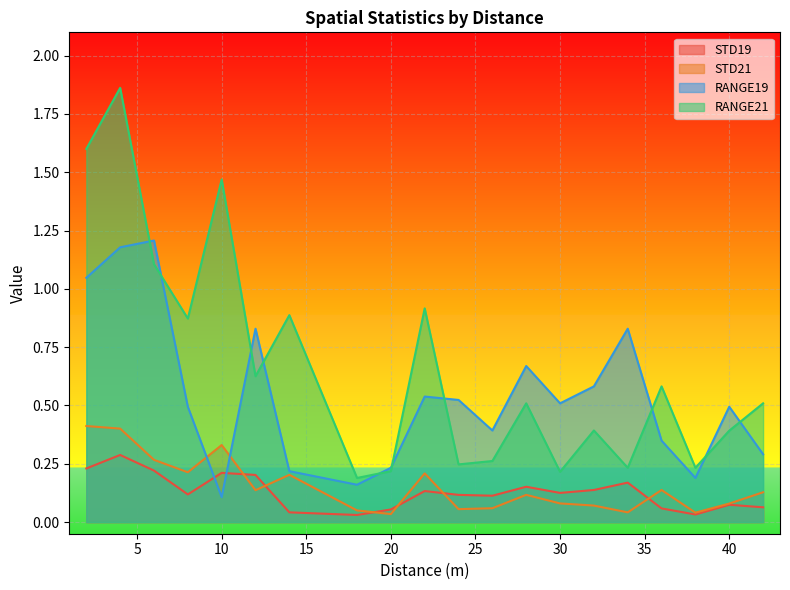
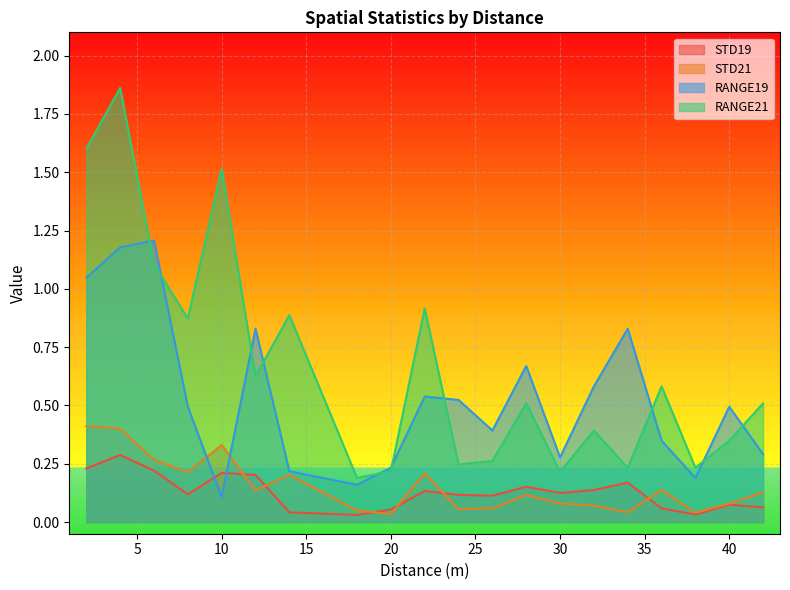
  {
    "RANGE19": {
      "10": 0.11,
      "20": 0.23,
-     "30": 0.51,
+     "30": 0.28,
      "40": 0.49
    },
    "RANGE21": {
-     "10": 1.47,
+     "10": 1.51,
      "20": 0.22,
      "30": 0.22,
-     "40": 0.39
+     "40": 0.35
    }
  }
